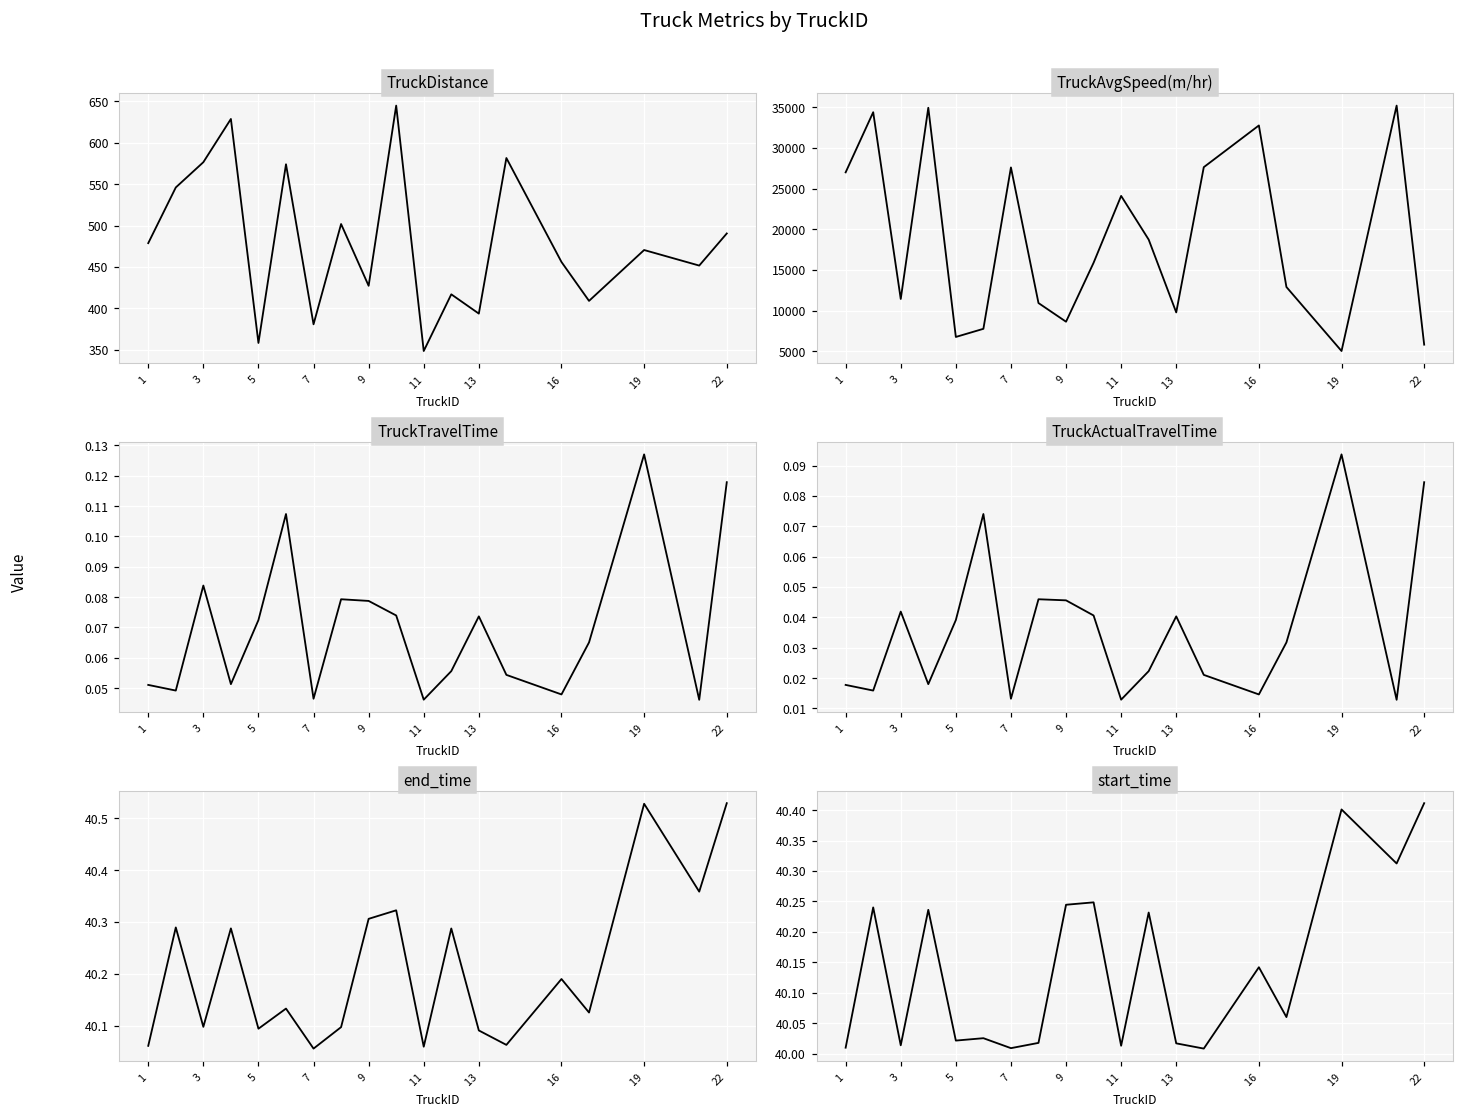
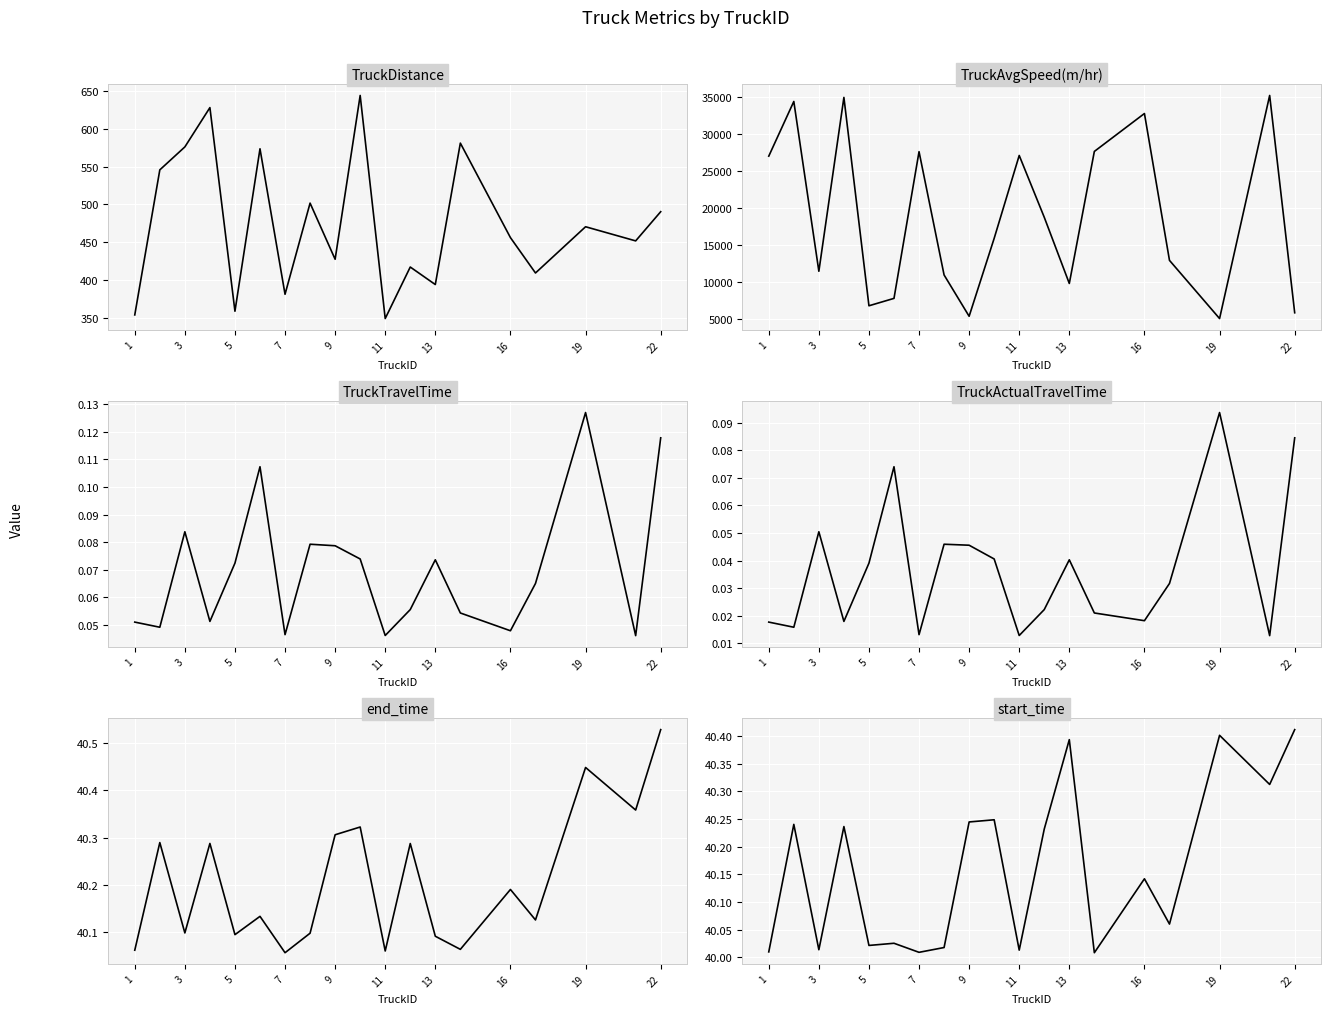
  {
    "TruckDistance": {
-     "1": 480,
+     "1": 350,
      "3": 580,
      "5": 360,
      "7": 380,
      "9": 430,
      "11": 350,
      "13": 390,
      "16": 460,
      "19": 470,
      "22": 490
    },
    "TruckAvgSpeed(m/hr)": {
      "1": 27000,
      "3": 11000,
      "5": 7000,
      "7": 28000,
-     "9": 9000,
-     "11": 24000,
+     "9": 5000,
+     "11": 27000,
      "13": 10000,
      "16": 33000,
      "19": 5000,
      "22": 6000
    },
    "TruckTravelTime": {
      "1": 0.051,
      "3": 0.084,
      "5": 0.072,
      "7": 0.047,
      "9": 0.079,
      "11": 0.046,
      "13": 0.074,
      "16": 0.048,
      "19": 0.127,
      "22": 0.118
    },
    "TruckActualTravelTime": {
      "1": 0.018,
-     "3": 0.042,
+     "3": 0.050,
      "5": 0.039,
      "7": 0.013,
      "9": 0.046,
      "11": 0.013,
      "13": 0.040,
-     "16": 0.015,
+     "16": 0.018,
      "19": 0.094,
      "22": 0.085
    },
    "end_time": {
      "1": 40.06,
      "3": 40.10,
      "5": 40.09,
      "7": 40.06,
      "9": 40.31,
      "11": 40.06,
      "13": 40.09,
      "16": 40.19,
-     "19": 40.53,
+     "19": 40.45,
      "22": 40.53
    },
    "start_time": {
      "1": 40.01,
      "3": 40.01,
      "5": 40.02,
      "7": 40.01,
      "9": 40.24,
      "11": 40.01,
-     "13": 40.02,
+     "13": 40.39,
      "16": 40.14,
      "19": 40.40,
      "22": 40.41
    }
  }
